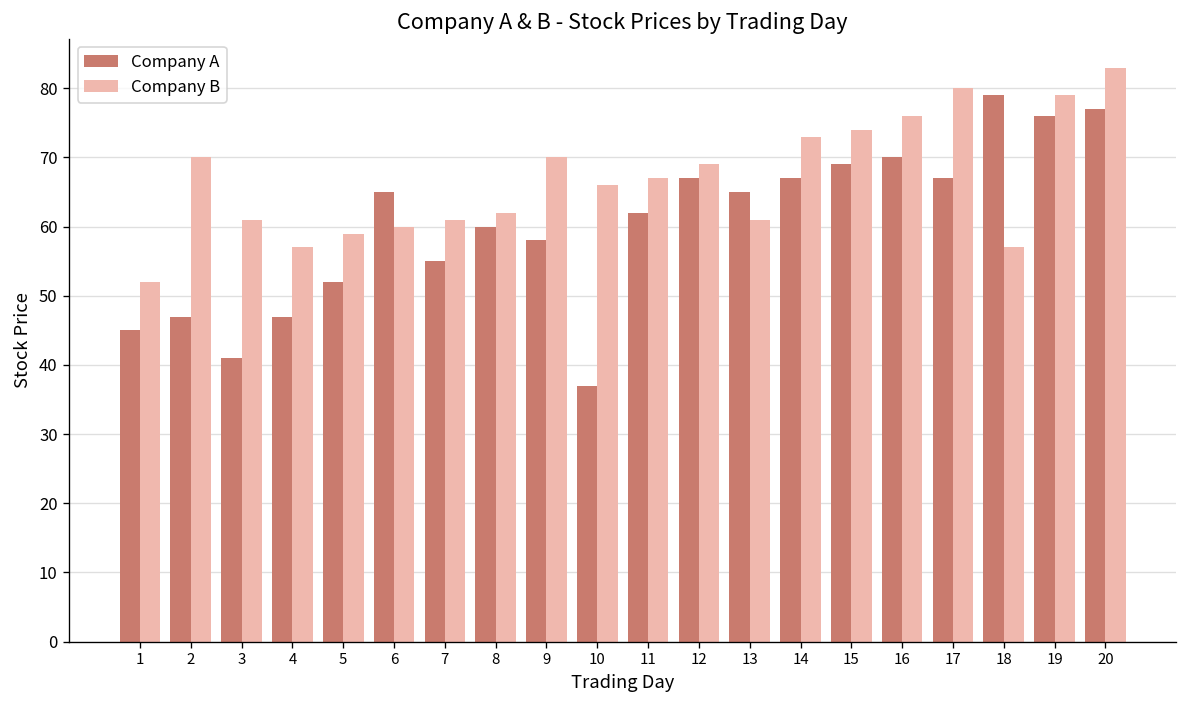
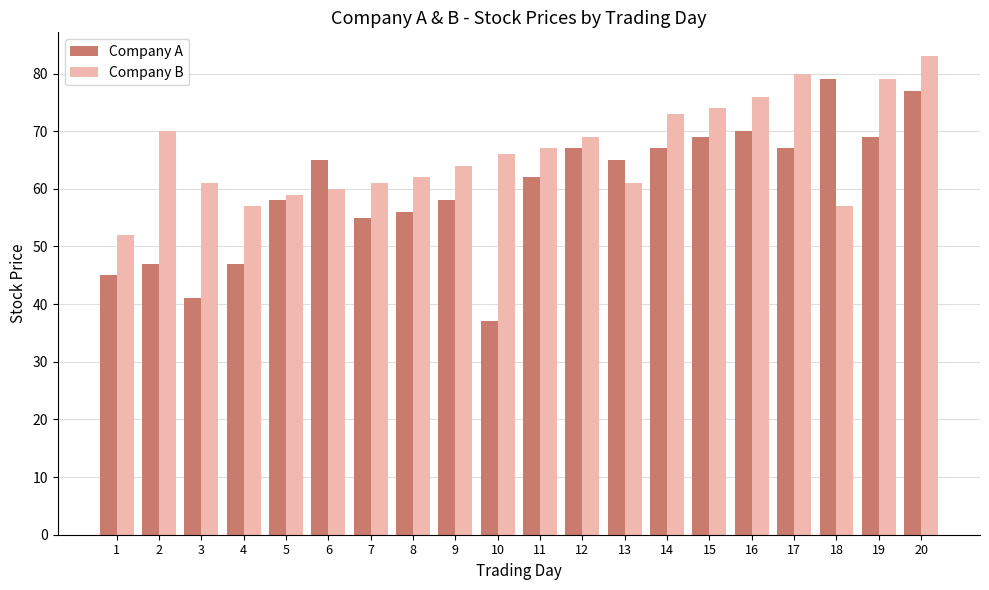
  {
    "Company A": {
      "1": 45,
      "2": 47,
      "3": 41,
      "4": 47,
-     "5": 52,
+     "5": 58,
      "6": 65,
      "7": 55,
-     "8": 60,
+     "8": 56,
      "9": 58,
      "10": 37,
      "11": 62,
      "12": 67,
      "13": 65,
      "14": 67,
      "15": 69,
      "16": 70,
      "17": 67,
      "18": 79,
-     "19": 76,
+     "19": 69,
      "20": 77
    },
    "Company B": {
      "1": 52,
      "2": 70,
      "3": 61,
      "4": 57,
      "5": 59,
      "6": 60,
      "7": 61,
      "8": 62,
-     "9": 70,
+     "9": 64,
      "10": 66,
      "11": 67,
      "12": 69,
      "13": 61,
      "14": 73,
      "15": 74,
      "16": 76,
      "17": 80,
      "18": 57,
      "19": 79,
      "20": 83
    }
  }
